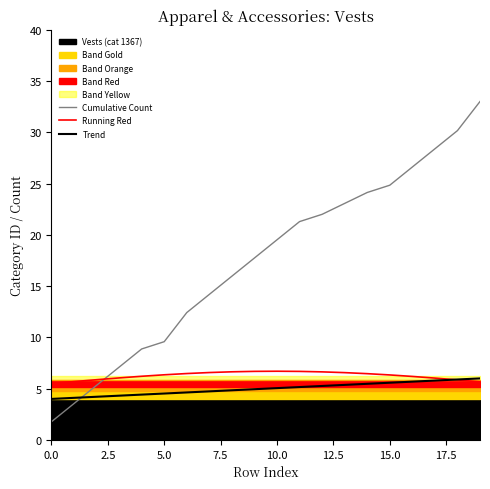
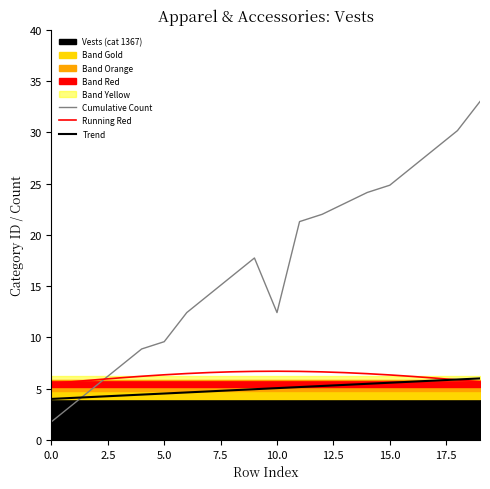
  {
    "Cumulative Count": {
      "0.0": 1.8,
      "5.0": 9.6,
-     "10.0": 19.5,
+     "10.0": 12.4,
      "15.0": 24.8
    }
  }
